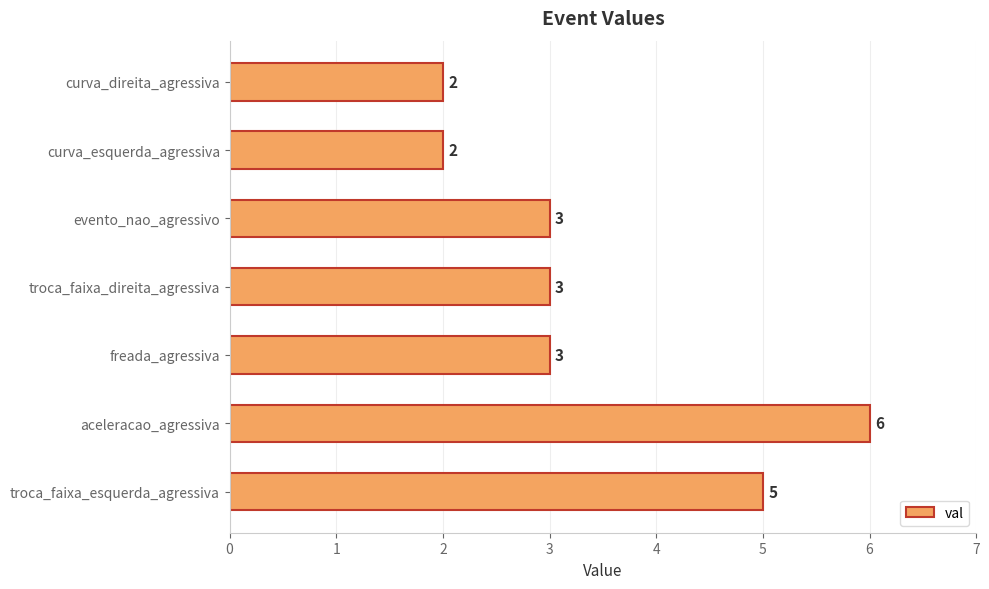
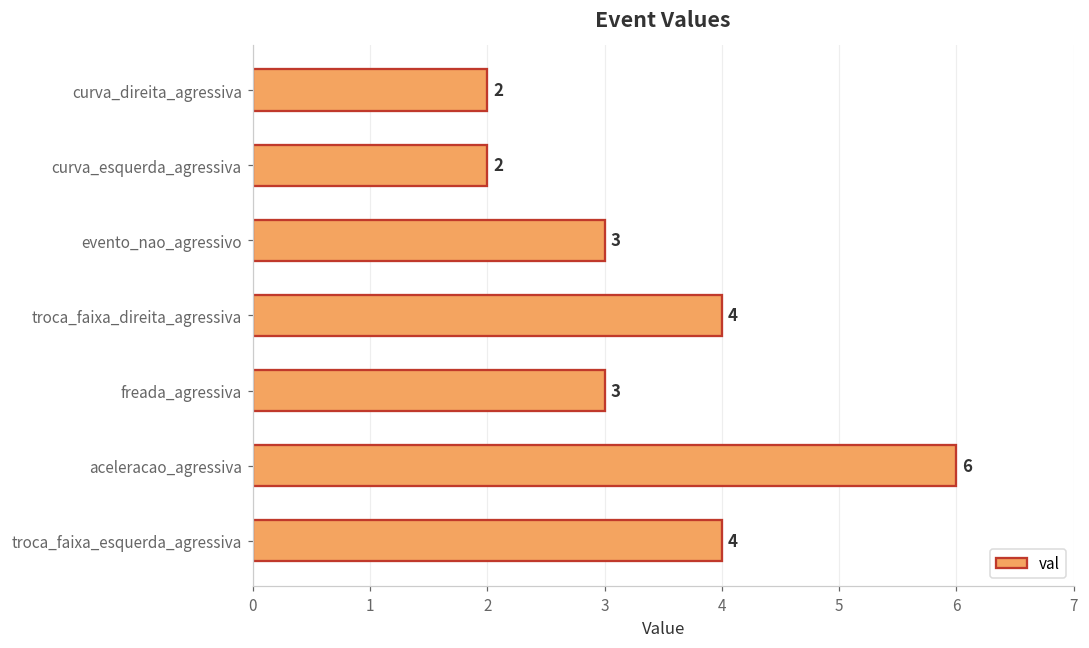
  {
    "curva_direita_agressiva": 2,
    "curva_esquerda_agressiva": 2,
    "evento_nao_agressivo": 3,
-   "troca_faixa_direita_agressiva": 3,
+   "troca_faixa_direita_agressiva": 4,
    "freada_agressiva": 3,
    "aceleracao_agressiva": 6,
-   "troca_faixa_esquerda_agressiva": 5
+   "troca_faixa_esquerda_agressiva": 4
  }
